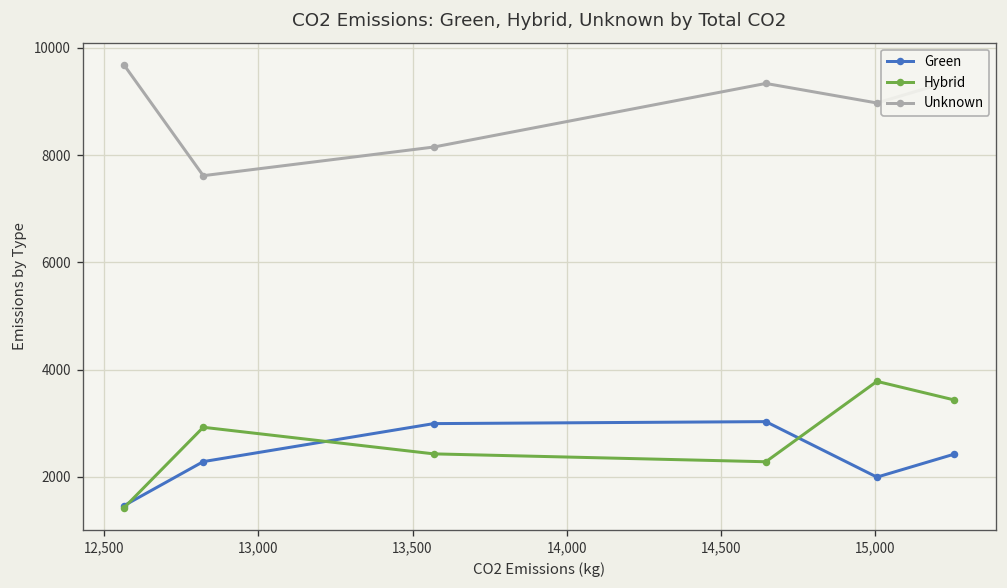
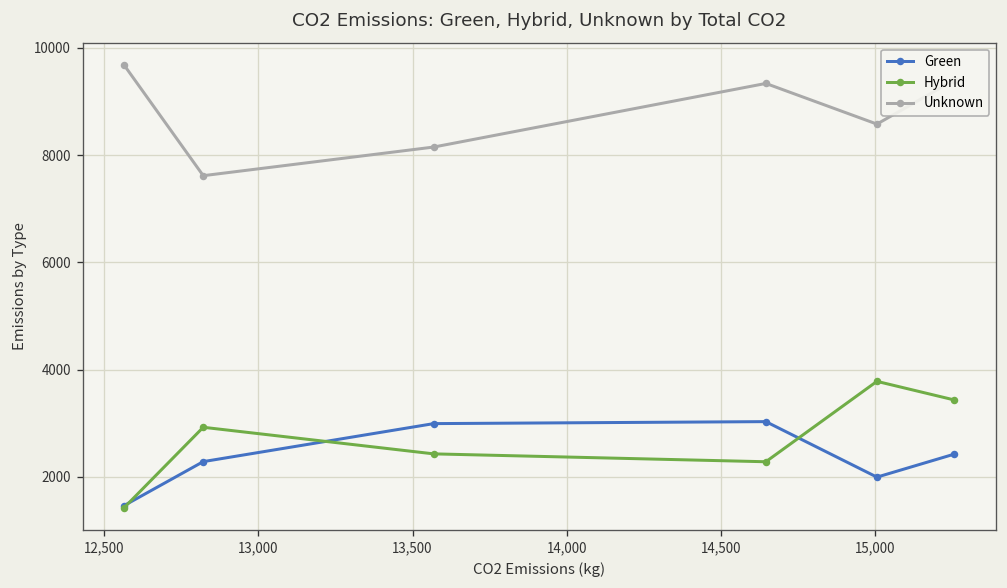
  {
    "Green": {
      "15,000": 2000
    },
    "Hybrid": {
      "15,000": 3800
    },
    "Unknown": {
-     "15,000": 9000
+     "15,000": 8600
    }
  }
